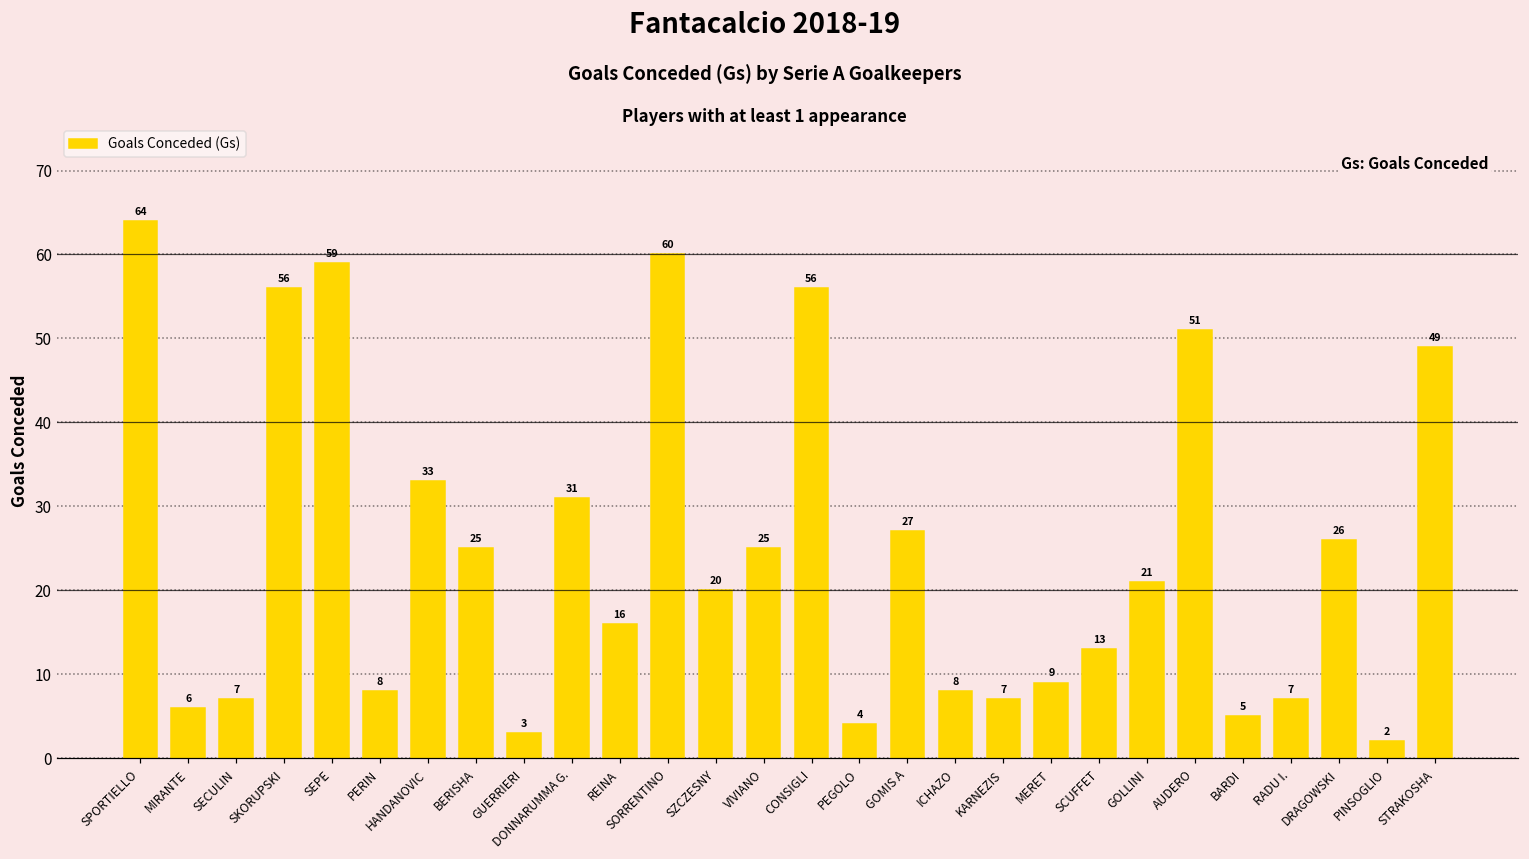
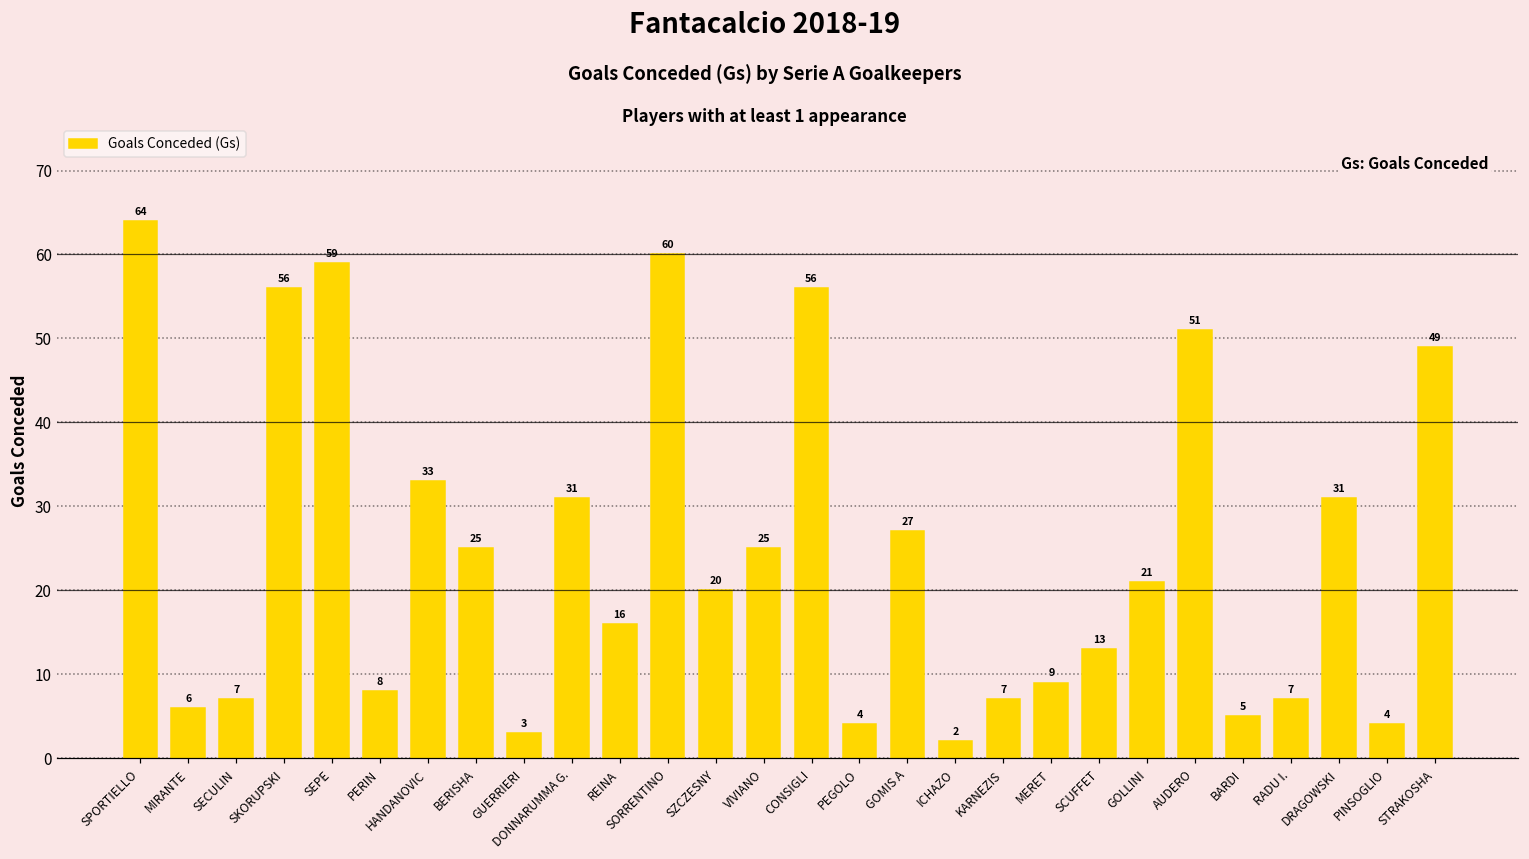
  {
    "SPORTIELLO": 64,
    "MIRANTE": 6,
    "SECULIN": 7,
    "SKORUPSKI": 56,
    "SEPE": 59,
    "PERIN": 8,
    "HANDANOVIC": 33,
    "BERISHA": 25,
    "GUERRIERI": 3,
    "DONNARUMMA G.": 31,
    "REINA": 16,
    "SORRENTINO": 60,
    "SZCZESNY": 20,
    "VIVIANO": 25,
    "CONSIGLI": 56,
    "PEGOLO": 4,
    "GOMIS A": 27,
-   "ICHAZO": 8,
+   "ICHAZO": 2,
    "KARNEZIS": 7,
    "MERET": 9,
    "SCUFFET": 13,
    "GOLLINI": 21,
    "AUDERO": 51,
    "BARDI": 5,
    "RADU I.": 7,
-   "DRAGOWSKI": 26,
-   "PINSOGLIO": 2,
+   "DRAGOWSKI": 31,
+   "PINSOGLIO": 4,
    "STRAKOSHA": 49
  }
